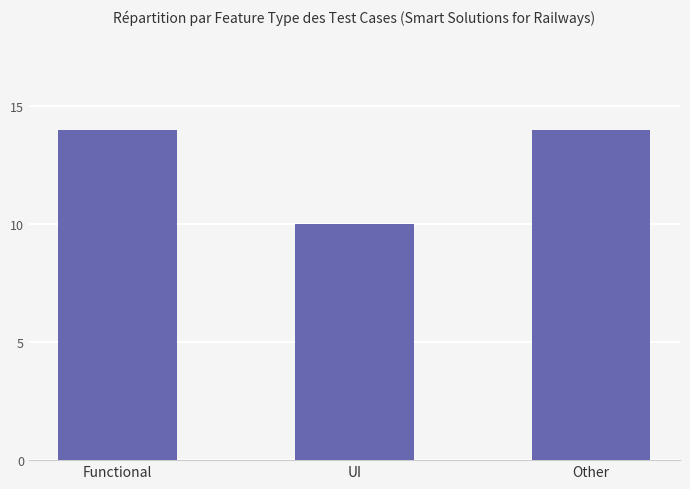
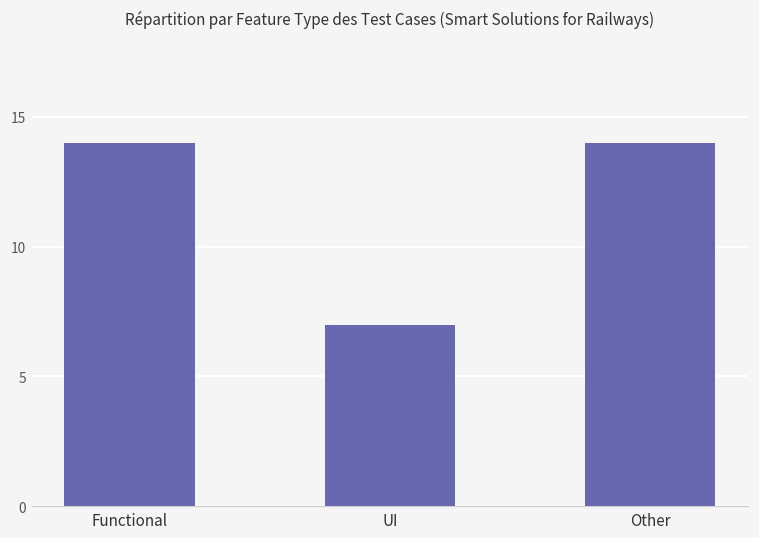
  {
    "Functional": 14,
-   "UI": 10,
+   "UI": 7,
    "Other": 14
  }
